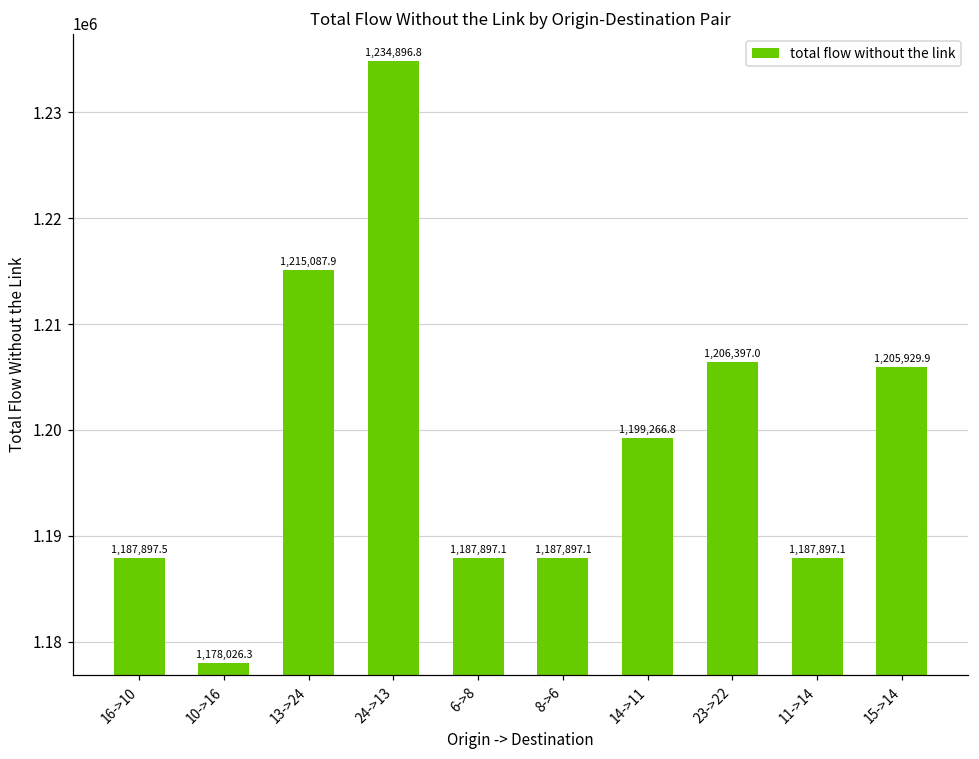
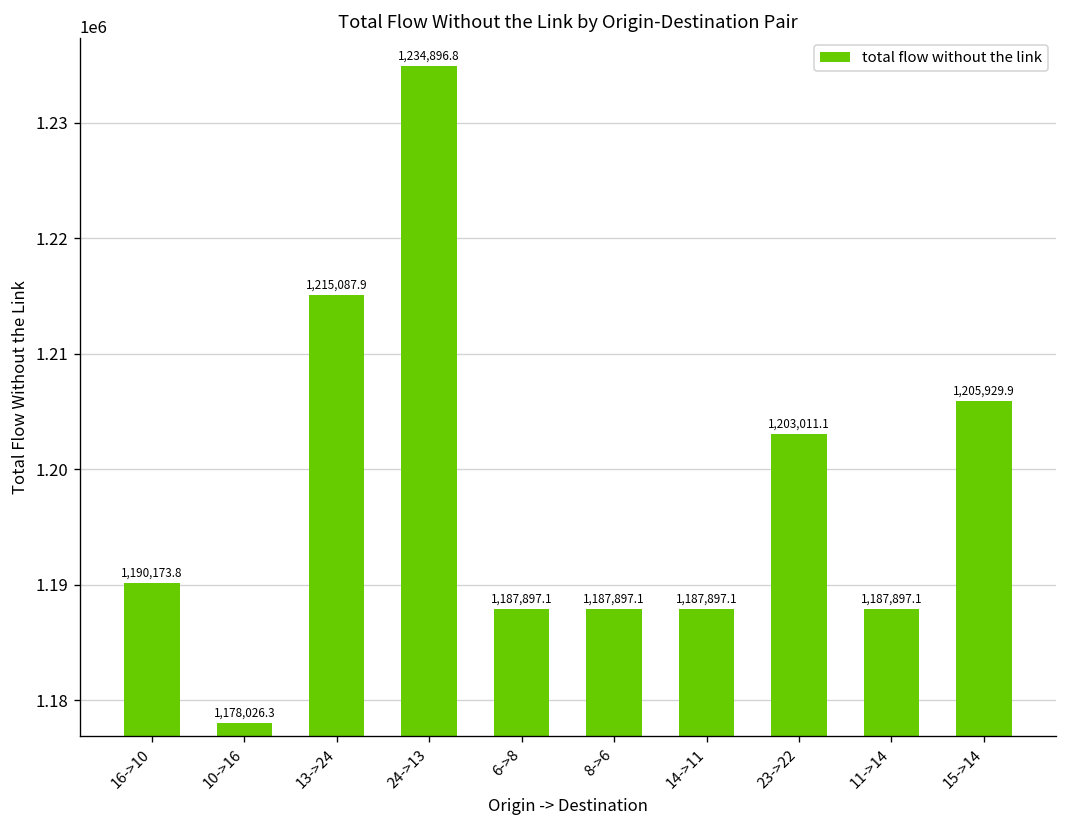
  {
-   "16->10": "1,187,897.5",
+   "16->10": "1,190,173.8",
    "10->16": "1,178,026.3",
    "13->24": "1,215,087.9",
    "24->13": "1,234,896.8",
    "6->8": "1,187,897.1",
    "8->6": "1,187,897.1",
-   "14->11": "1,199,266.8",
-   "23->22": "1,206,397.0",
+   "14->11": "1,187,897.1",
+   "23->22": "1,203,011.1",
    "11->14": "1,187,897.1",
    "15->14": "1,205,929.9"
  }
